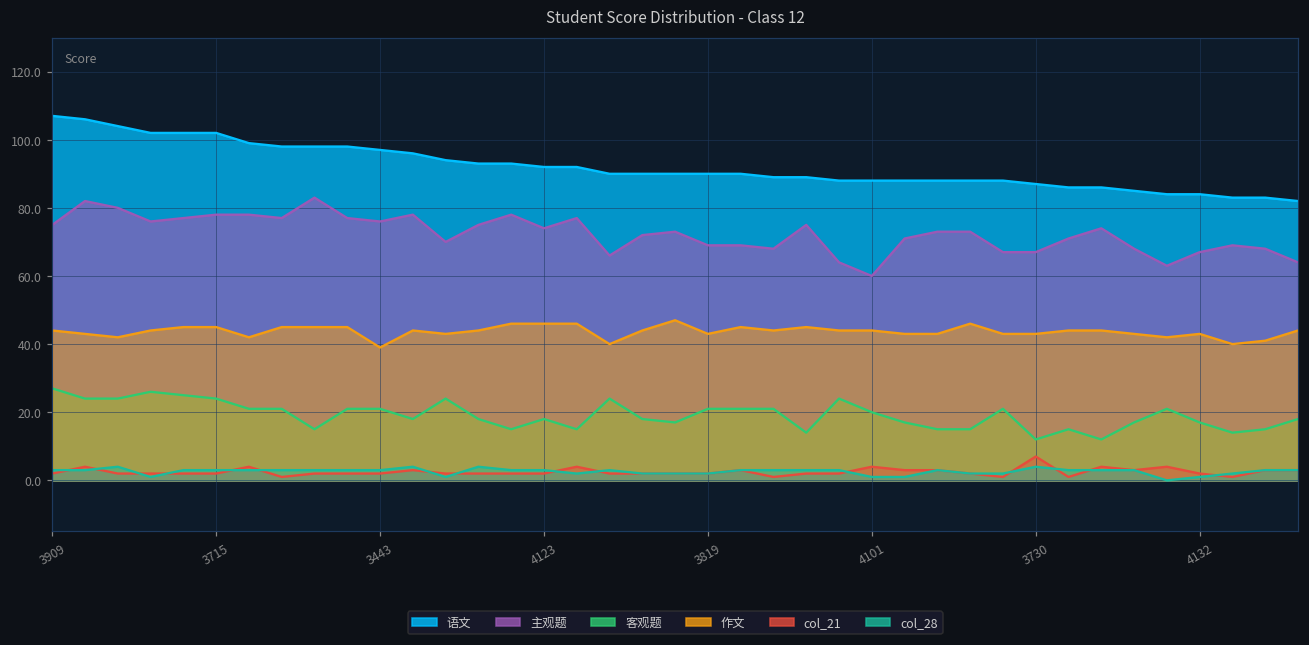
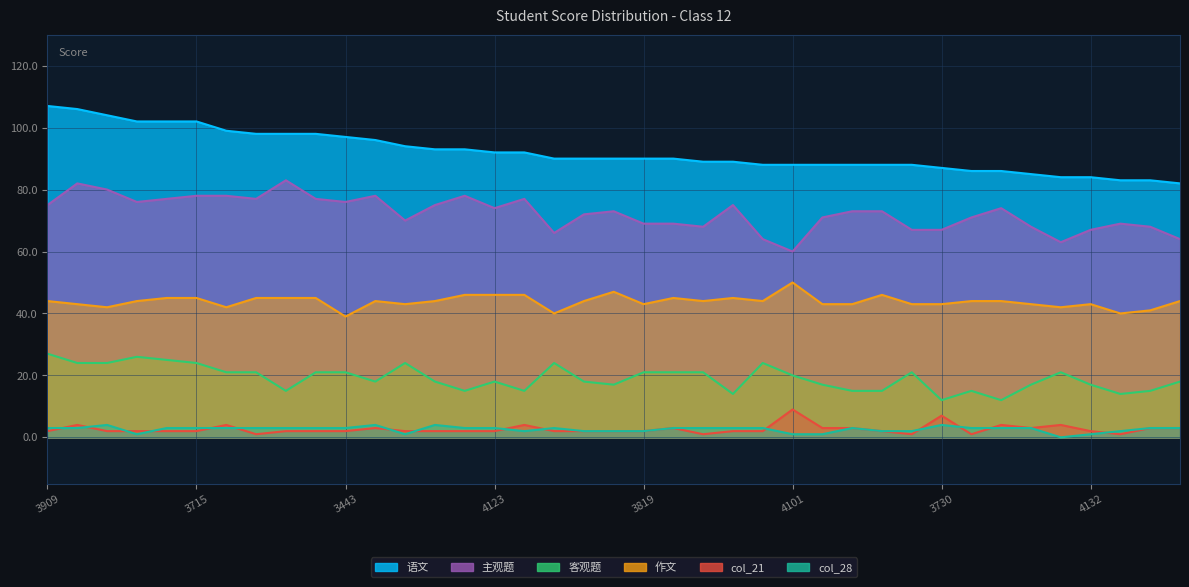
  {
    "语文": {
      "3909": 107,
      "3715": 102,
      "3443": 97,
      "4123": 92,
      "3819": 90,
      "4101": 88,
      "3730": 87,
      "4132": 84
    },
    "主观题": {
      "3909": 75,
      "3715": 78,
      "3443": 76,
      "4123": 74,
      "3819": 69,
      "4101": 60,
      "3730": 67,
      "4132": 67
    },
    "作文": {
      "3909": 44,
      "3715": 45,
      "3443": 39,
      "4123": 46,
      "3819": 43,
-     "4101": 44,
+     "4101": 50,
      "3730": 43,
      "4132": 43
    },
    "col_21": {
      "3909": 2,
      "3715": 2,
      "3443": 2,
      "4123": 2,
-     "4101": 4,
+     "4101": 9,
      "3730": 7,
      "4132": 2
    }
  }
